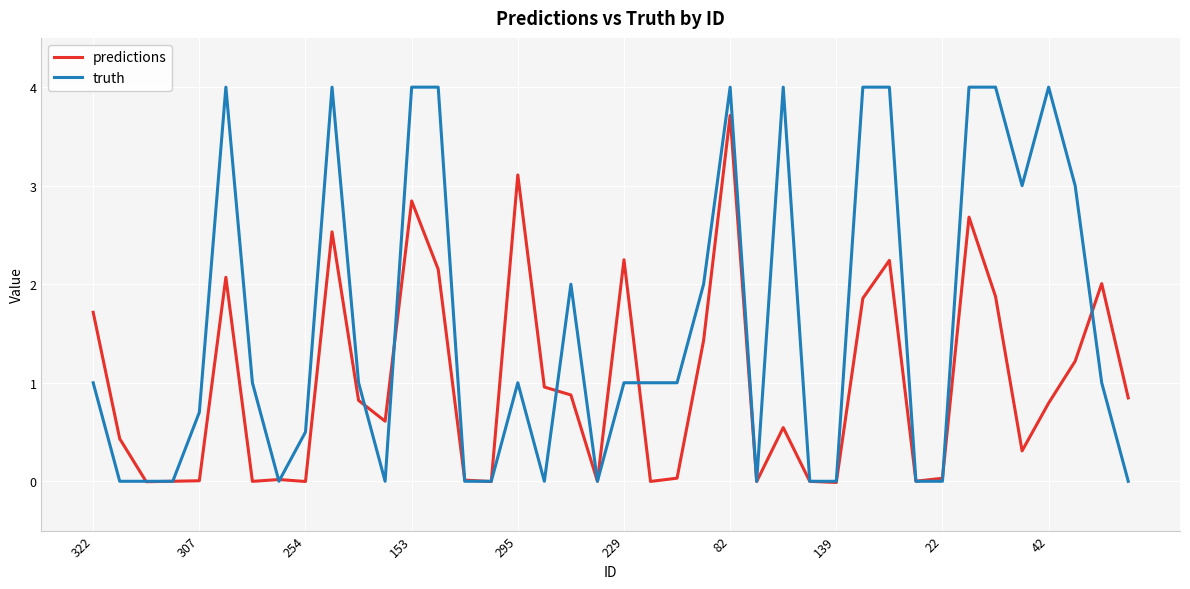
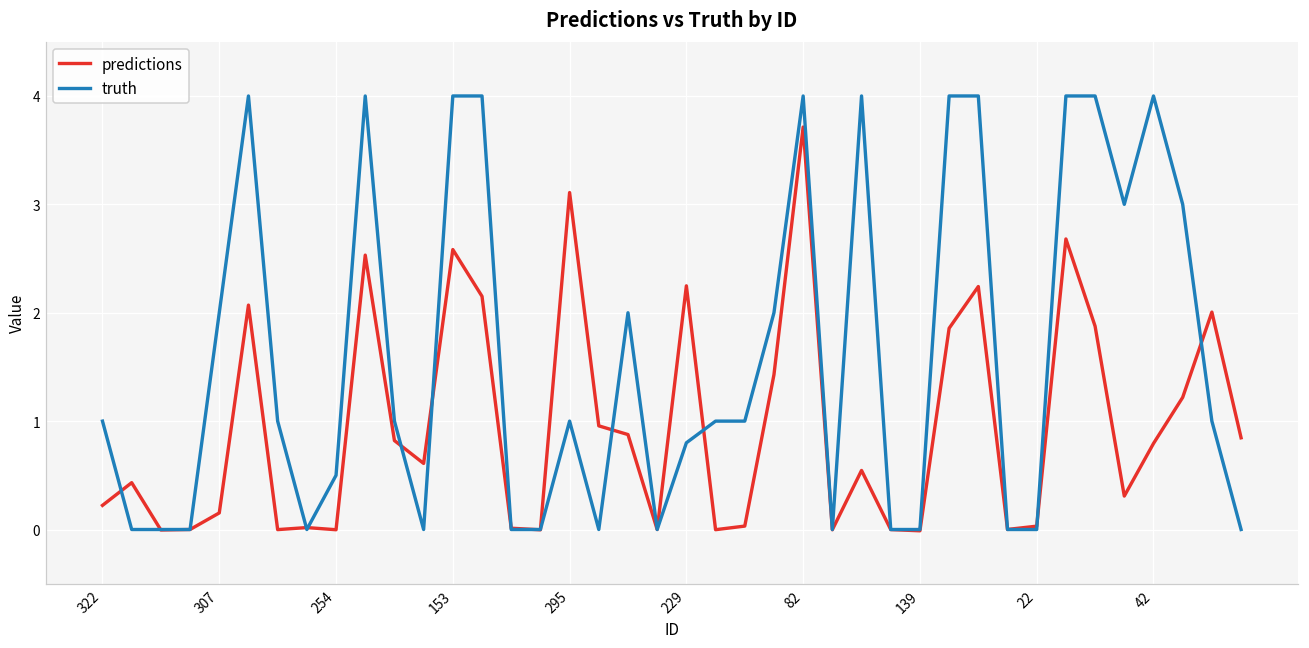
  {
    "predictions": {
-     "322": 1.7,
-     "307": 0.0,
+     "322": 0.2,
+     "307": 0.2,
      "254": 0.0,
-     "153": 2.8,
+     "153": 2.6,
      "295": 3.1,
      "229": 2.2,
      "82": 3.7,
      "42": 0.8
    },
    "truth": {
      "322": 1.0,
-     "307": 0.7,
+     "307": 2.0,
      "254": 0.5,
      "153": 4.0,
      "295": 1.0,
-     "229": 1.0,
+     "229": 0.8,
      "82": 4.0,
      "42": 4.0
    }
  }
